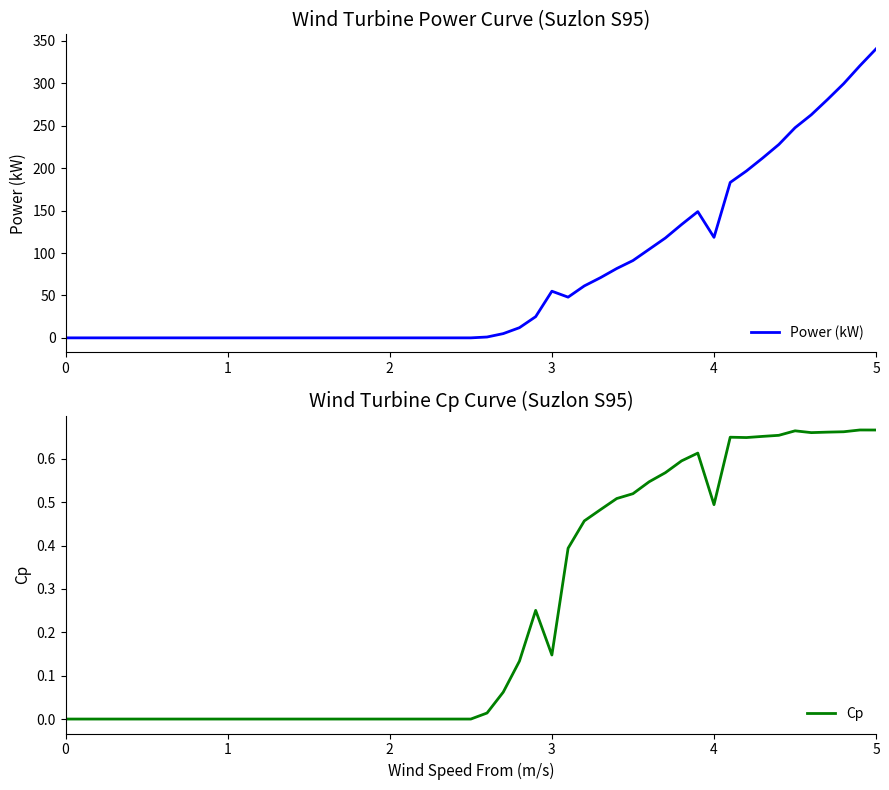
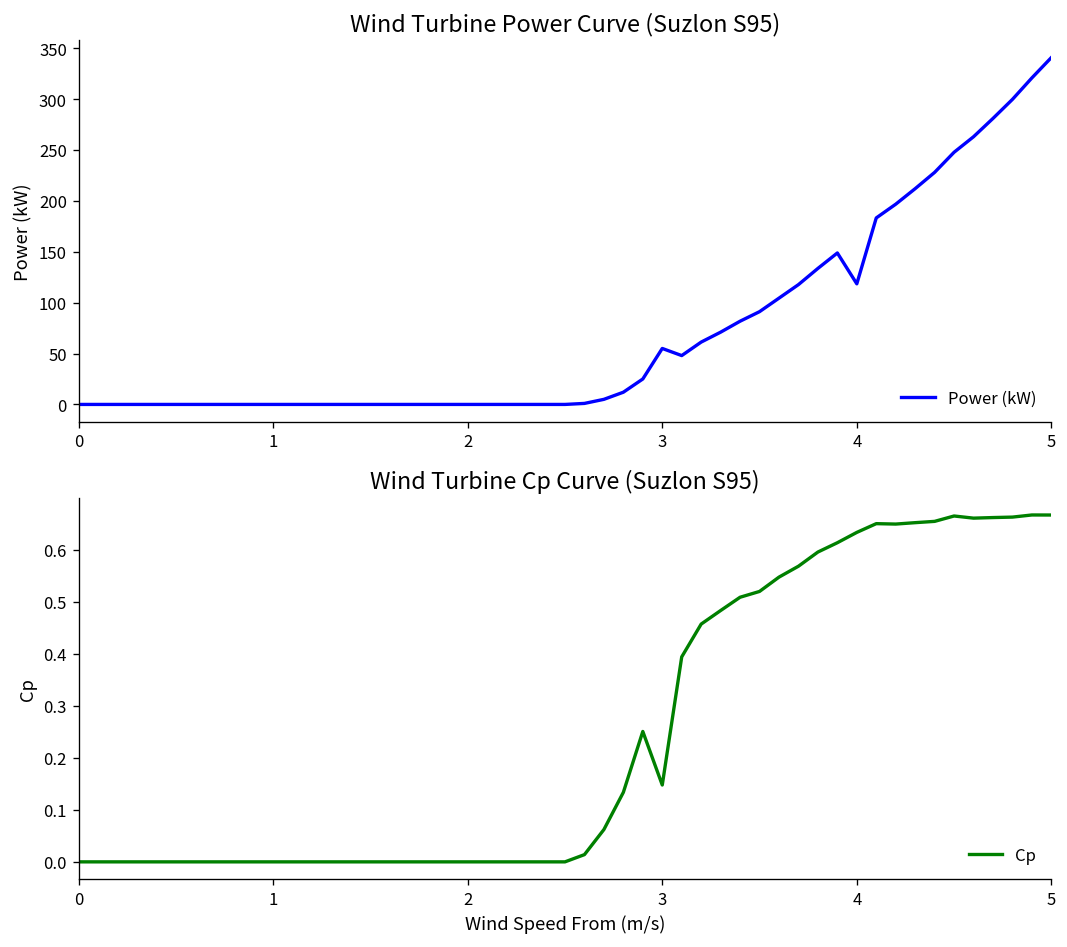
  {
    "Wind Turbine Power Curve (Suzlon S95)": {
      "0": 0,
      "2": 0,
      "3": 60,
      "4": 120,
      "5": 340
    },
    "Wind Turbine Cp Curve (Suzlon S95)": {
      "0": 0.00,
      "2": 0.00,
      "3": 0.15,
-     "4": 0.49,
+     "4": 0.63,
      "5": 0.67
    }
  }
